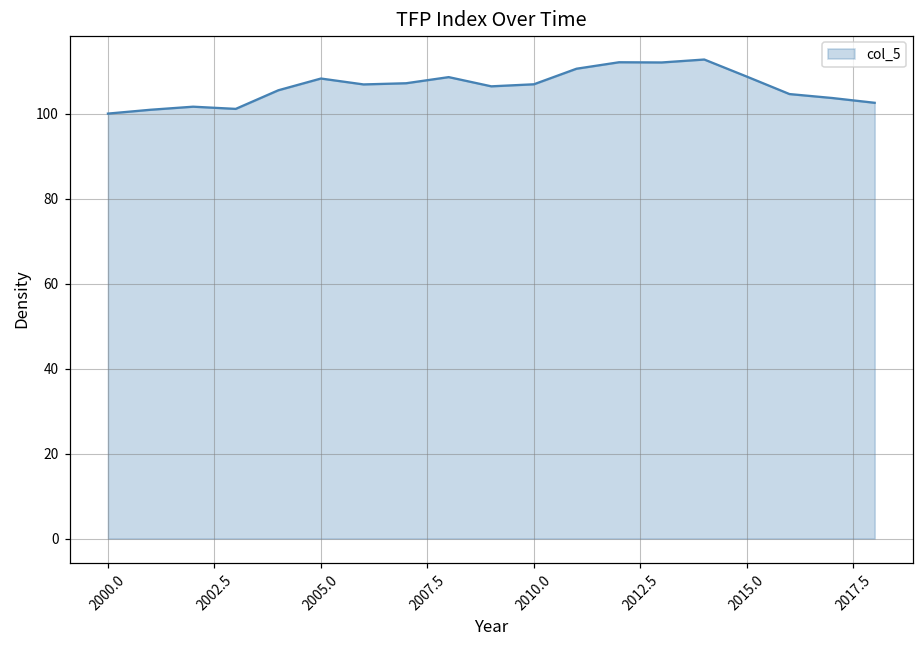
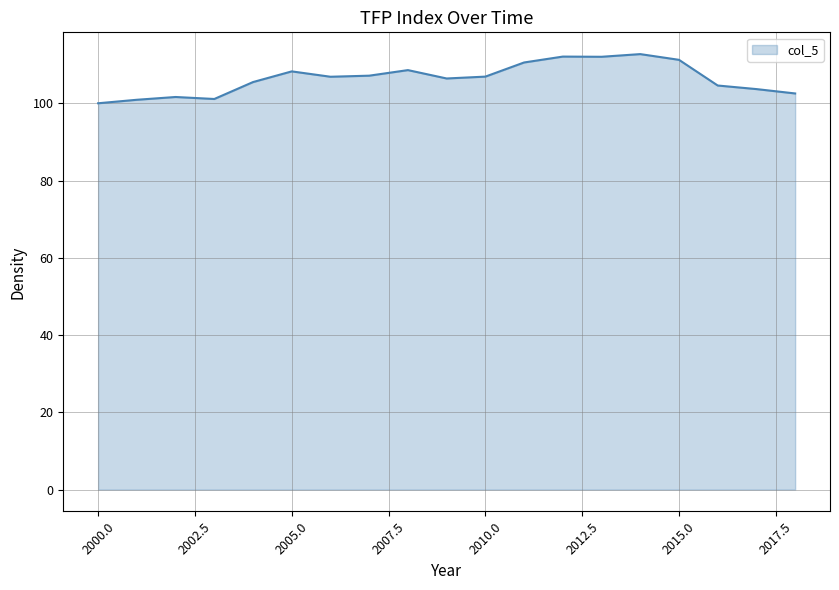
  {
    "2000.0": 100,
    "2005.0": 108,
    "2010.0": 107,
-   "2015.0": 109
+   "2015.0": 111
  }
